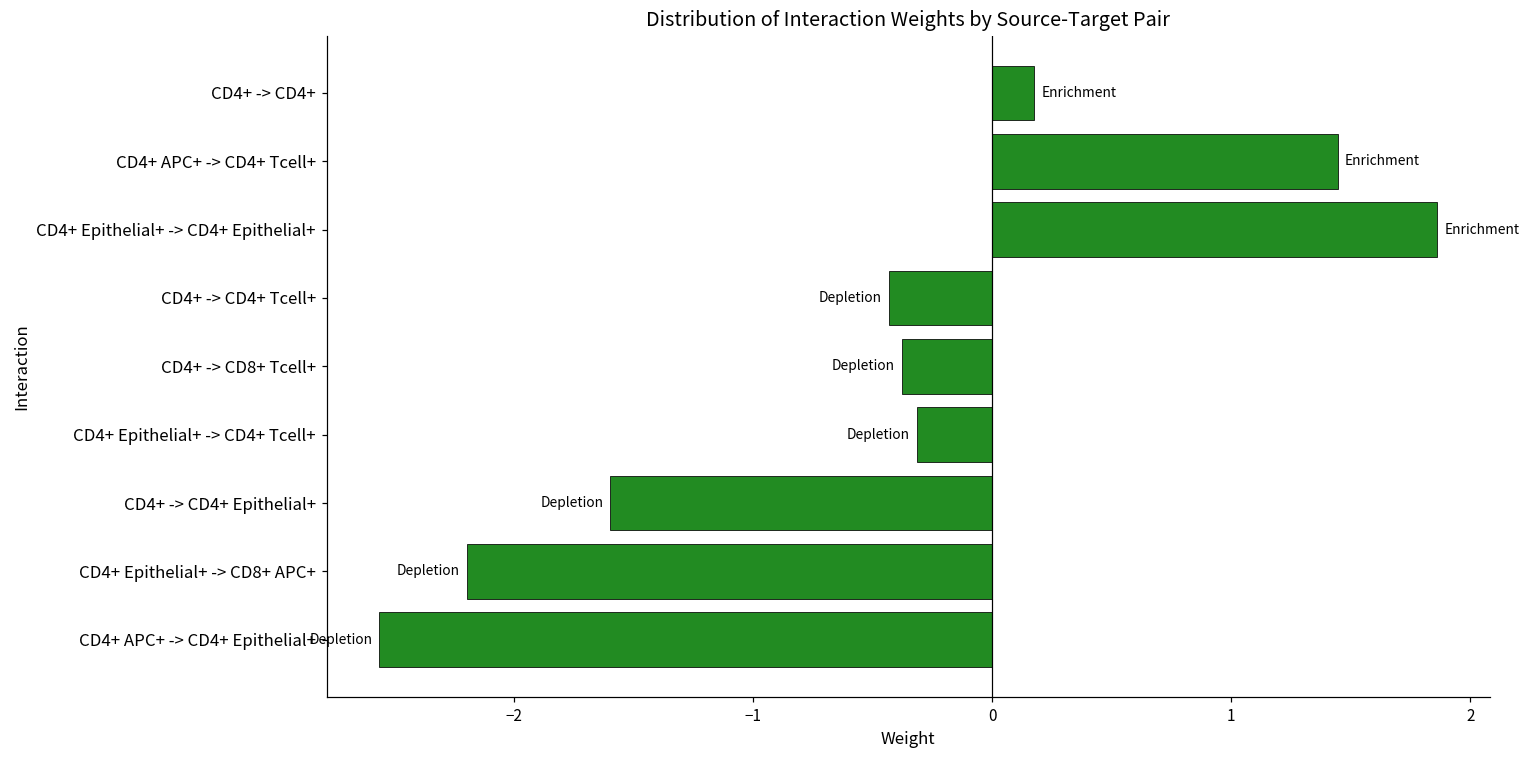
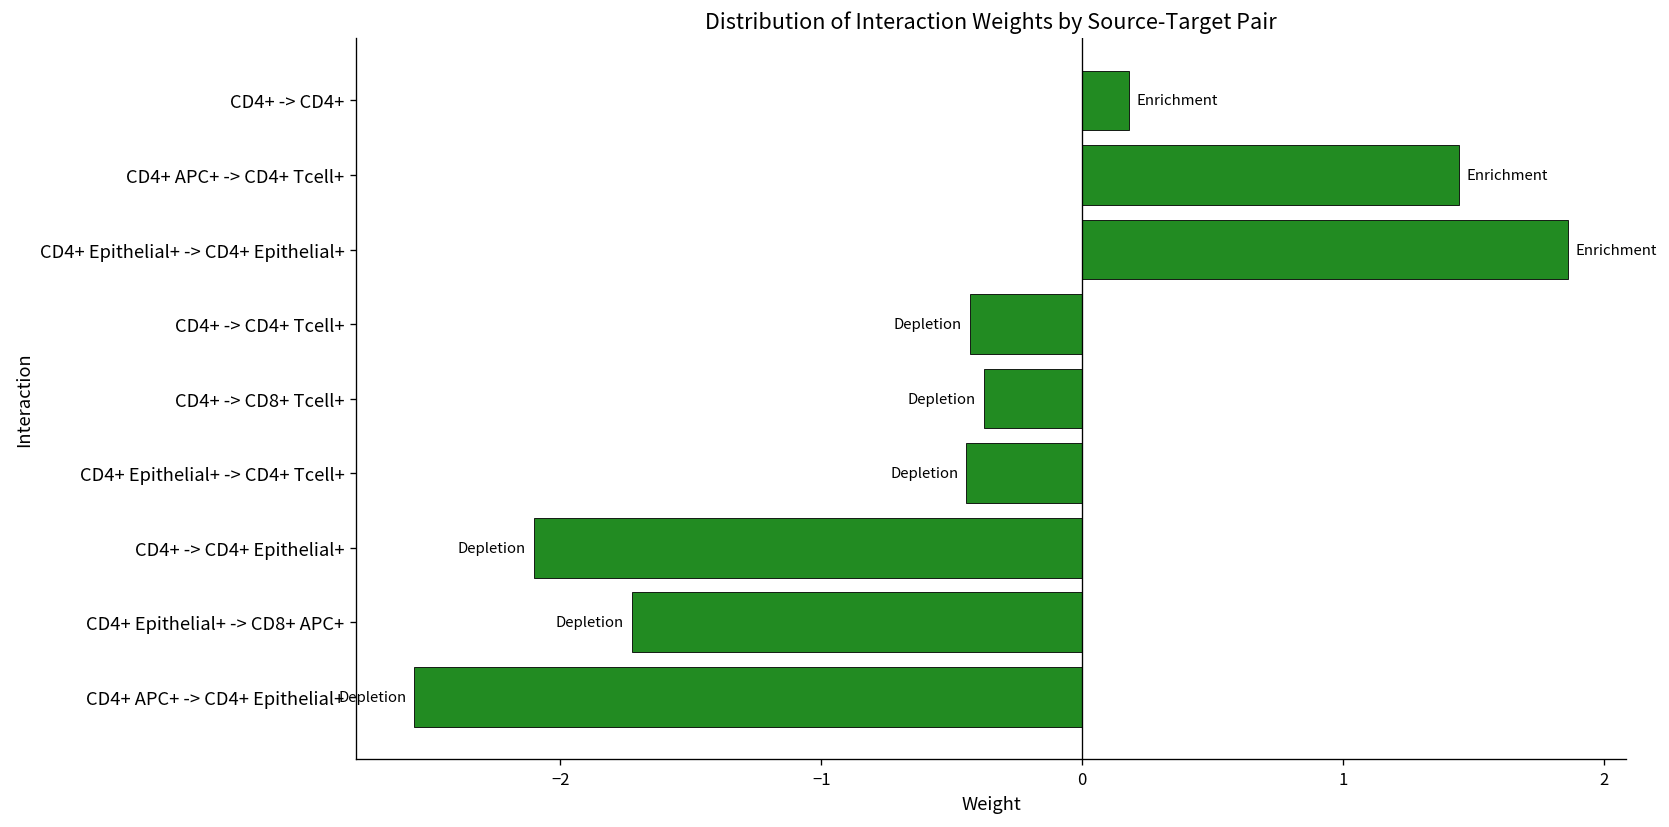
  {
    "CD4+ -> CD4+": 0.18,
    "CD4+ APC+ -> CD4+ Tcell+": 1.44,
    "CD4+ Epithelial+ -> CD4+ Epithelial+": 1.86,
    "CD4+ -> CD4+ Tcell+": -0.43,
    "CD4+ -> CD8+ Tcell+": -0.38,
-   "CD4+ Epithelial+ -> CD4+ Tcell+": -0.31,
-   "CD4+ -> CD4+ Epithelial+": -1.60,
-   "CD4+ Epithelial+ -> CD8+ APC+": -2.19,
+   "CD4+ Epithelial+ -> CD4+ Tcell+": -0.44,
+   "CD4+ -> CD4+ Epithelial+": -2.10,
+   "CD4+ Epithelial+ -> CD8+ APC+": -1.73,
    "CD4+ APC+ -> CD4+ Epithelial+": -2.56
  }
